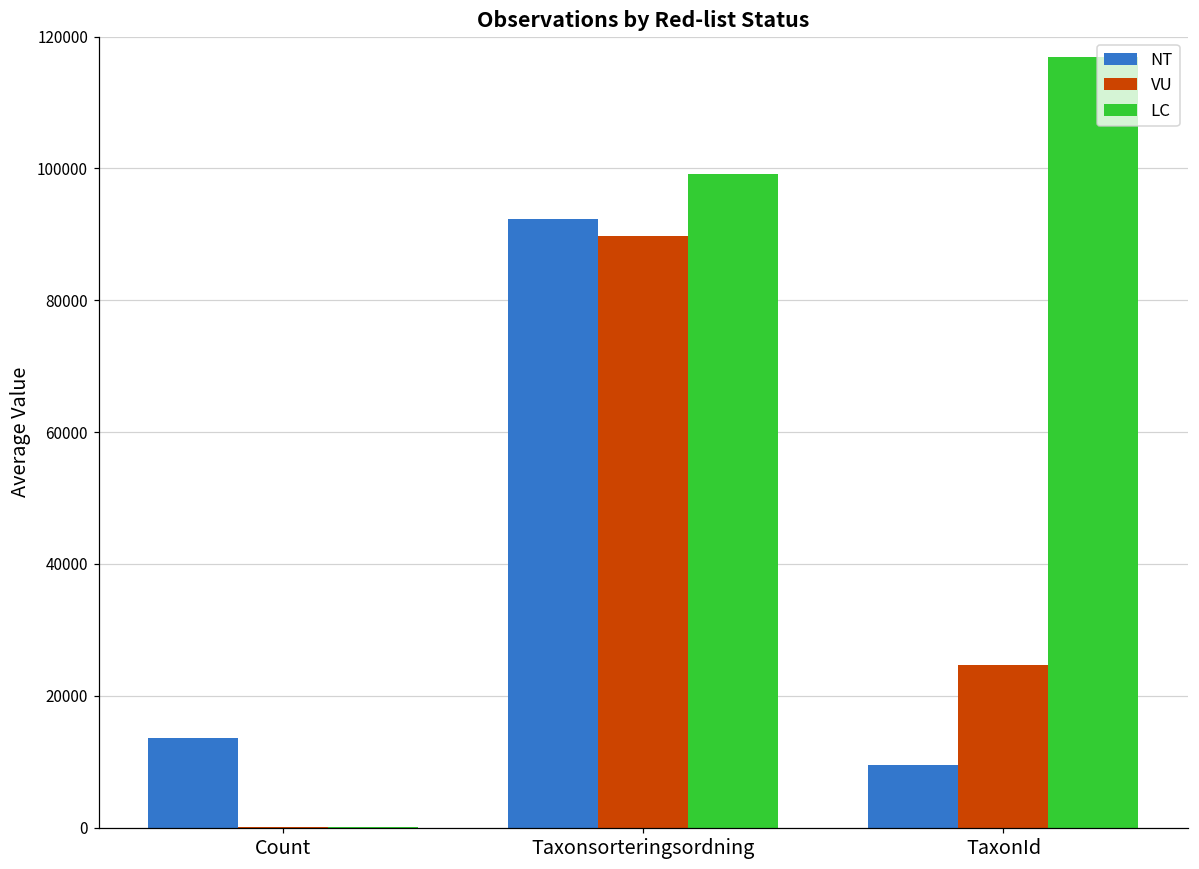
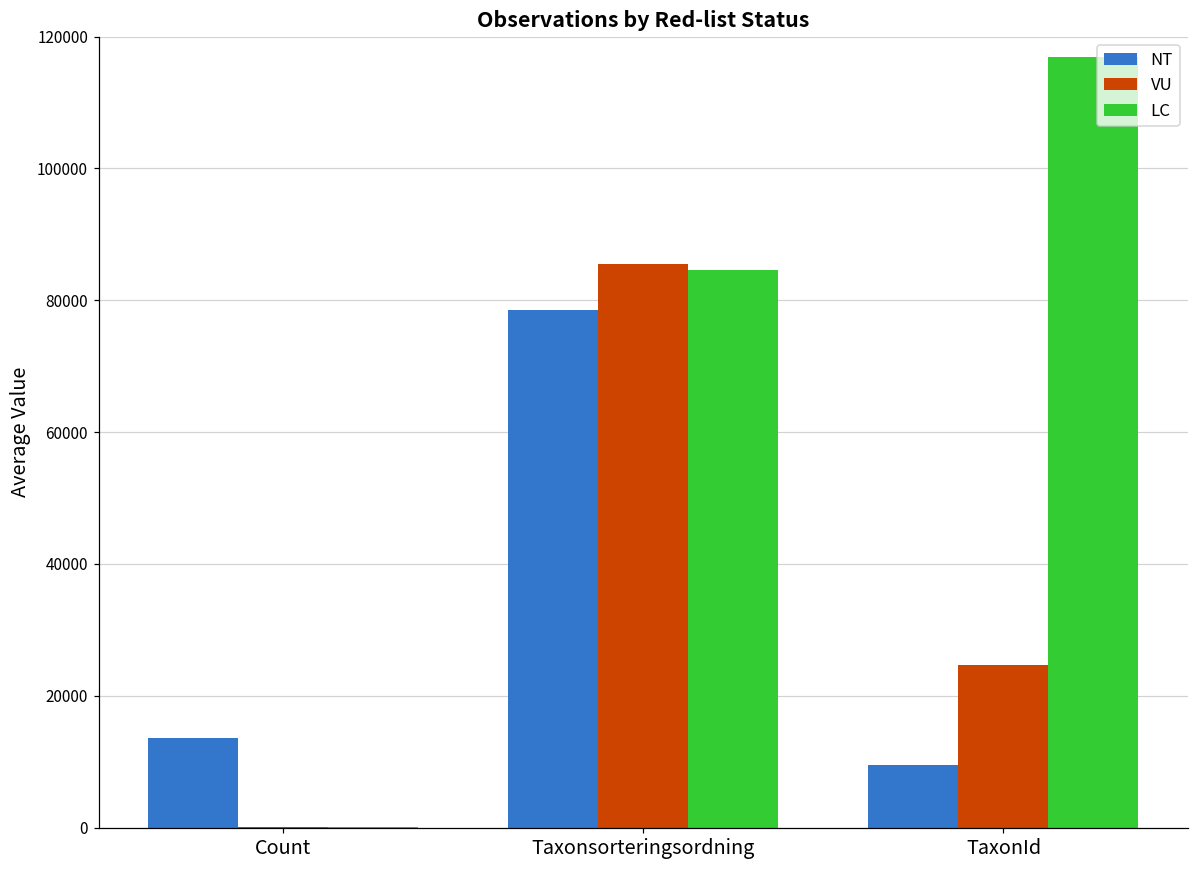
  {
    "NT": {
      "Count": 14000,
-     "Taxonsorteringsordning": 92000,
+     "Taxonsorteringsordning": 79000,
      "TaxonId": 9000
    },
    "VU": {
-     "Taxonsorteringsordning": 90000,
+     "Taxonsorteringsordning": 85000,
      "TaxonId": 25000
    },
    "LC": {
-     "Taxonsorteringsordning": 99000,
+     "Taxonsorteringsordning": 85000,
      "TaxonId": 117000
    }
  }
